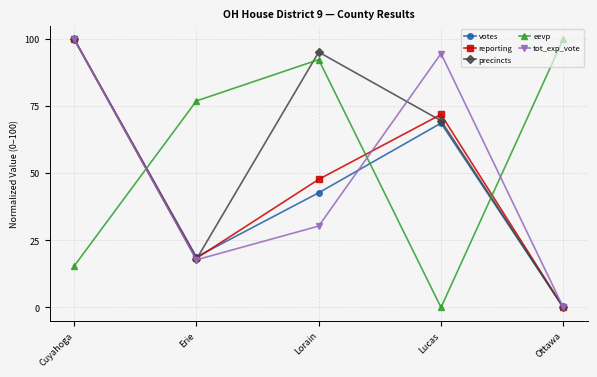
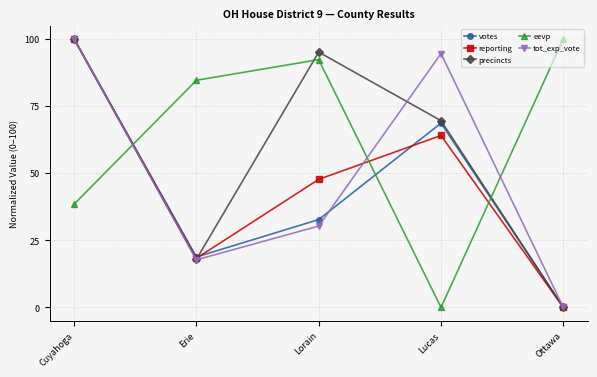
  {
    "votes": {
-     "Lorain": 43
+     "Lorain": 33
    },
    "reporting": {
      "Lorain": 48,
-     "Lucas": 72
+     "Lucas": 64
    },
    "precincts": {
      "Lorain": 95
    },
    "eevp": {
-     "Cuyahoga": 15,
-     "Erie": 77,
+     "Cuyahoga": 38,
+     "Erie": 85,
      "Lorain": 92,
      "Lucas": 0
    },
    "tot_exp_vote": {
      "Lorain": 30,
      "Lucas": 95
    }
  }
